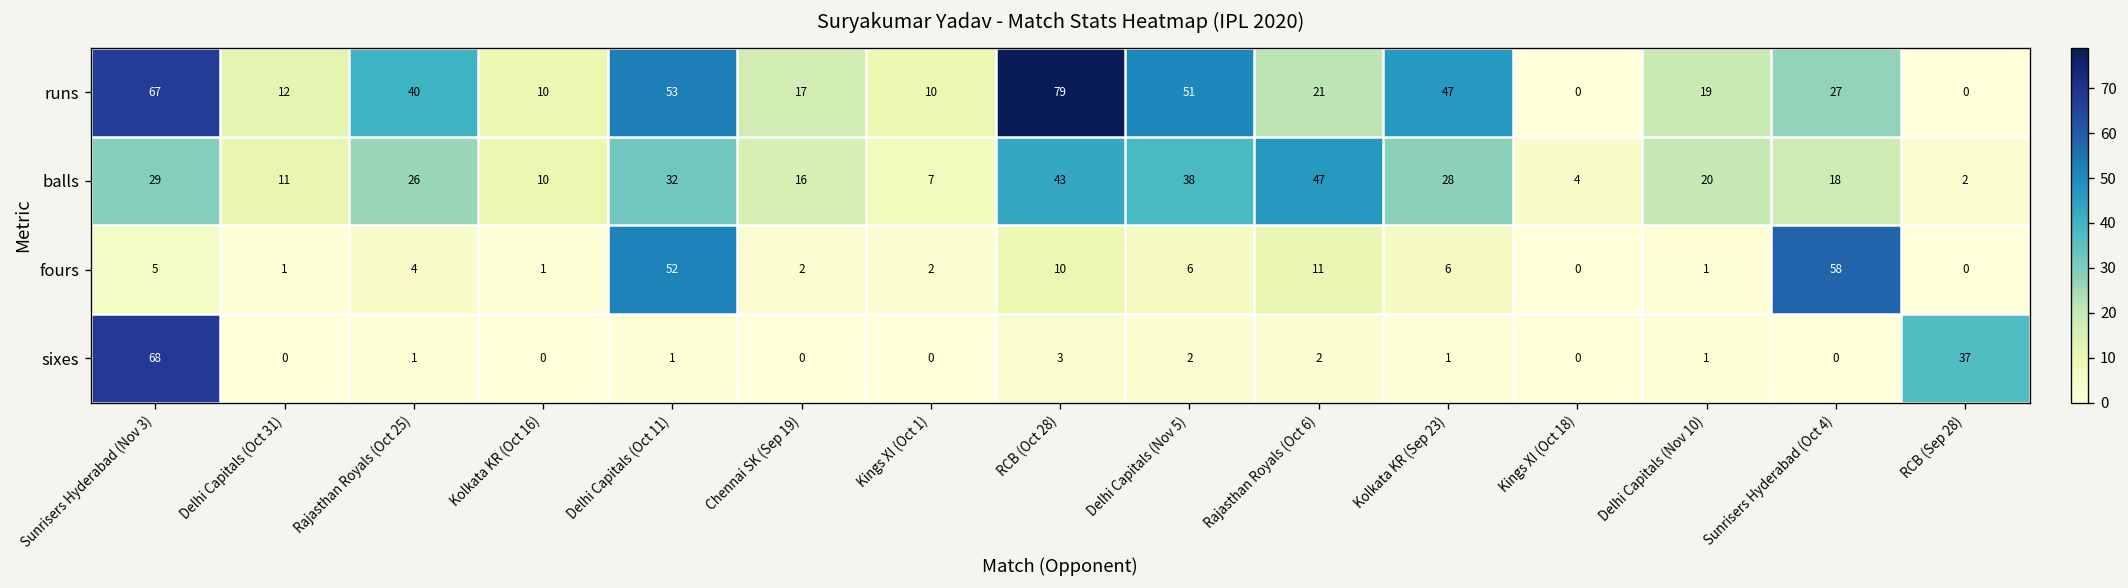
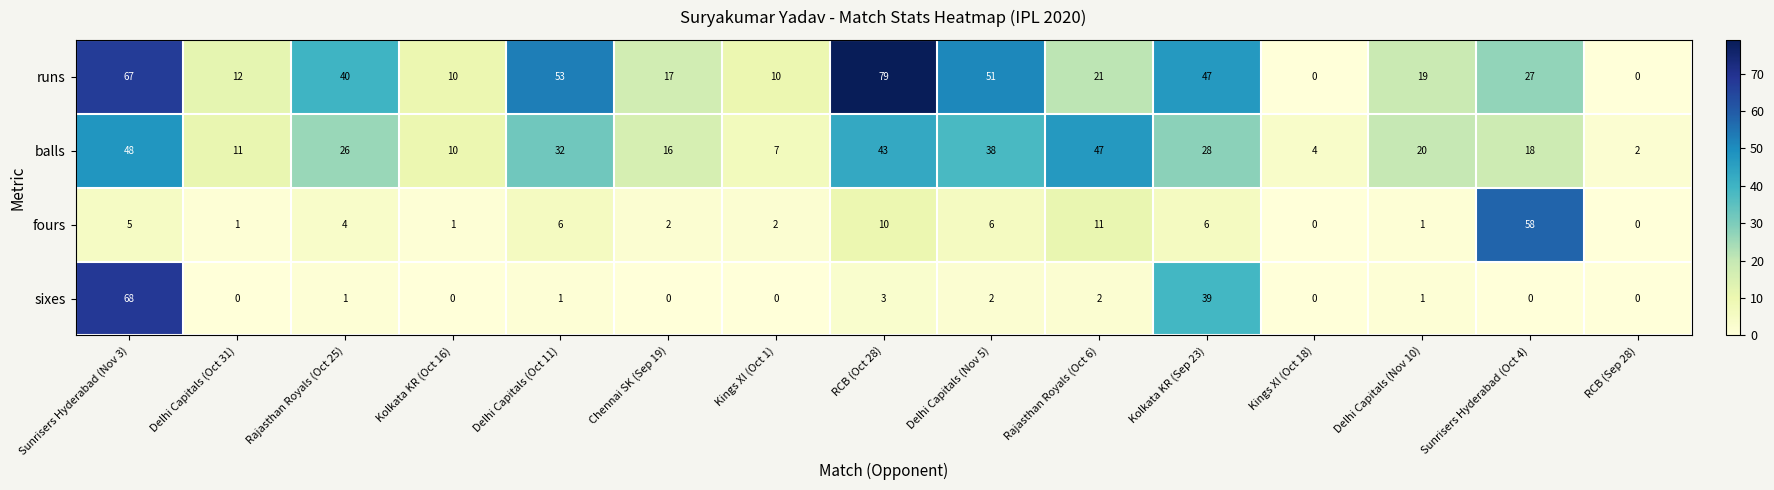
  {
    "runs": {
      "Sunrisers Hyderabad (Nov 3)": 67,
      "Delhi Capitals (Oct 31)": 12,
      "Rajasthan Royals (Oct 25)": 40,
      "Kolkata KR (Oct 16)": 10,
      "Delhi Capitals (Oct 11)": 53,
      "Chennai SK (Sep 19)": 17,
      "Kings XI (Oct 1)": 10,
      "RCB (Oct 28)": 79,
      "Delhi Capitals (Nov 5)": 51,
      "Rajasthan Royals (Oct 6)": 21,
      "Kolkata KR (Sep 23)": 47,
      "Kings XI (Oct 18)": 0,
      "Delhi Capitals (Nov 10)": 19,
      "Sunrisers Hyderabad (Oct 4)": 27,
      "RCB (Sep 28)": 0
    },
    "balls": {
-     "Sunrisers Hyderabad (Nov 3)": 29,
+     "Sunrisers Hyderabad (Nov 3)": 48,
      "Delhi Capitals (Oct 31)": 11,
      "Rajasthan Royals (Oct 25)": 26,
      "Kolkata KR (Oct 16)": 10,
      "Delhi Capitals (Oct 11)": 32,
      "Chennai SK (Sep 19)": 16,
      "Kings XI (Oct 1)": 7,
      "RCB (Oct 28)": 43,
      "Delhi Capitals (Nov 5)": 38,
      "Rajasthan Royals (Oct 6)": 47,
      "Kolkata KR (Sep 23)": 28,
      "Kings XI (Oct 18)": 4,
      "Delhi Capitals (Nov 10)": 20,
      "Sunrisers Hyderabad (Oct 4)": 18,
      "RCB (Sep 28)": 2
    },
    "fours": {
      "Sunrisers Hyderabad (Nov 3)": 5,
      "Delhi Capitals (Oct 31)": 1,
      "Rajasthan Royals (Oct 25)": 4,
      "Kolkata KR (Oct 16)": 1,
-     "Delhi Capitals (Oct 11)": 52,
+     "Delhi Capitals (Oct 11)": 6,
      "Chennai SK (Sep 19)": 2,
      "Kings XI (Oct 1)": 2,
      "RCB (Oct 28)": 10,
      "Delhi Capitals (Nov 5)": 6,
      "Rajasthan Royals (Oct 6)": 11,
      "Kolkata KR (Sep 23)": 6,
      "Kings XI (Oct 18)": 0,
      "Delhi Capitals (Nov 10)": 1,
      "Sunrisers Hyderabad (Oct 4)": 58,
      "RCB (Sep 28)": 0
    },
    "sixes": {
      "Sunrisers Hyderabad (Nov 3)": 68,
      "Delhi Capitals (Oct 31)": 0,
      "Rajasthan Royals (Oct 25)": 1,
      "Kolkata KR (Oct 16)": 0,
      "Delhi Capitals (Oct 11)": 1,
      "Chennai SK (Sep 19)": 0,
      "Kings XI (Oct 1)": 0,
      "RCB (Oct 28)": 3,
      "Delhi Capitals (Nov 5)": 2,
      "Rajasthan Royals (Oct 6)": 2,
-     "Kolkata KR (Sep 23)": 1,
+     "Kolkata KR (Sep 23)": 39,
      "Kings XI (Oct 18)": 0,
      "Delhi Capitals (Nov 10)": 1,
      "Sunrisers Hyderabad (Oct 4)": 0,
-     "RCB (Sep 28)": 37
+     "RCB (Sep 28)": 0
    }
  }
